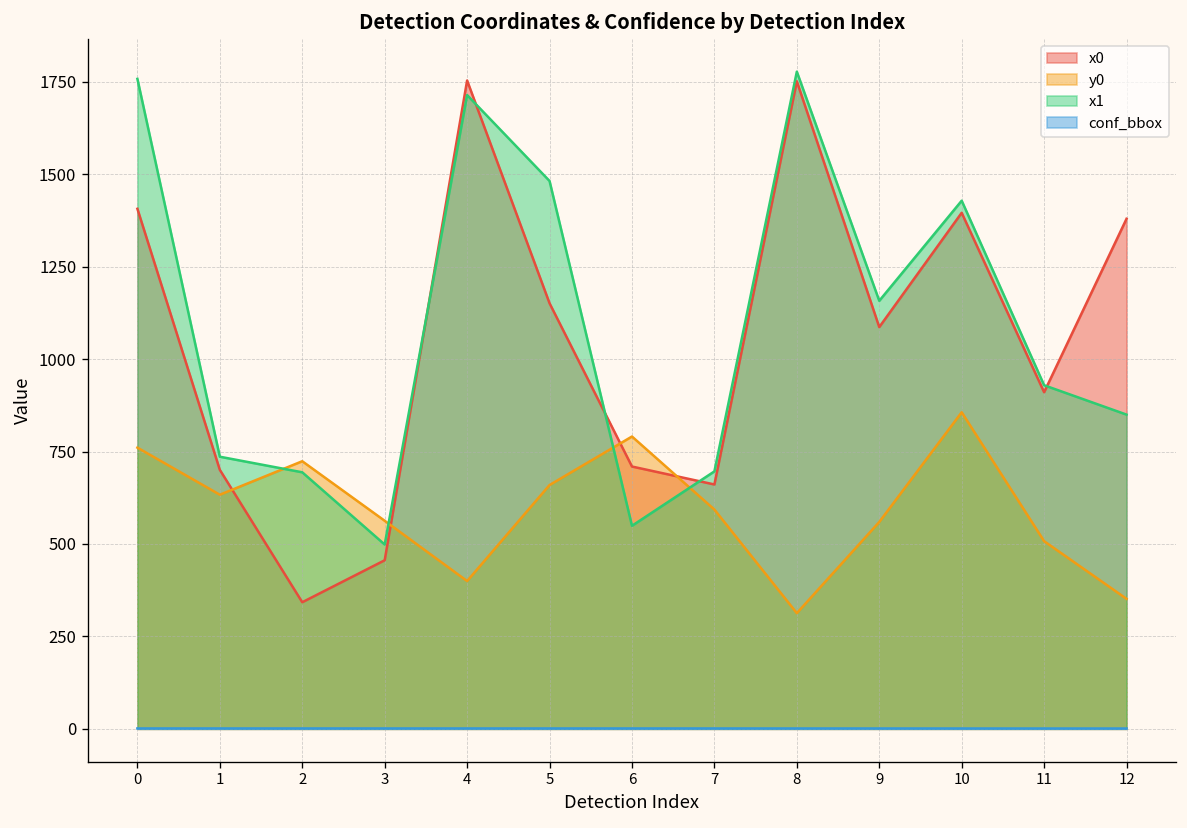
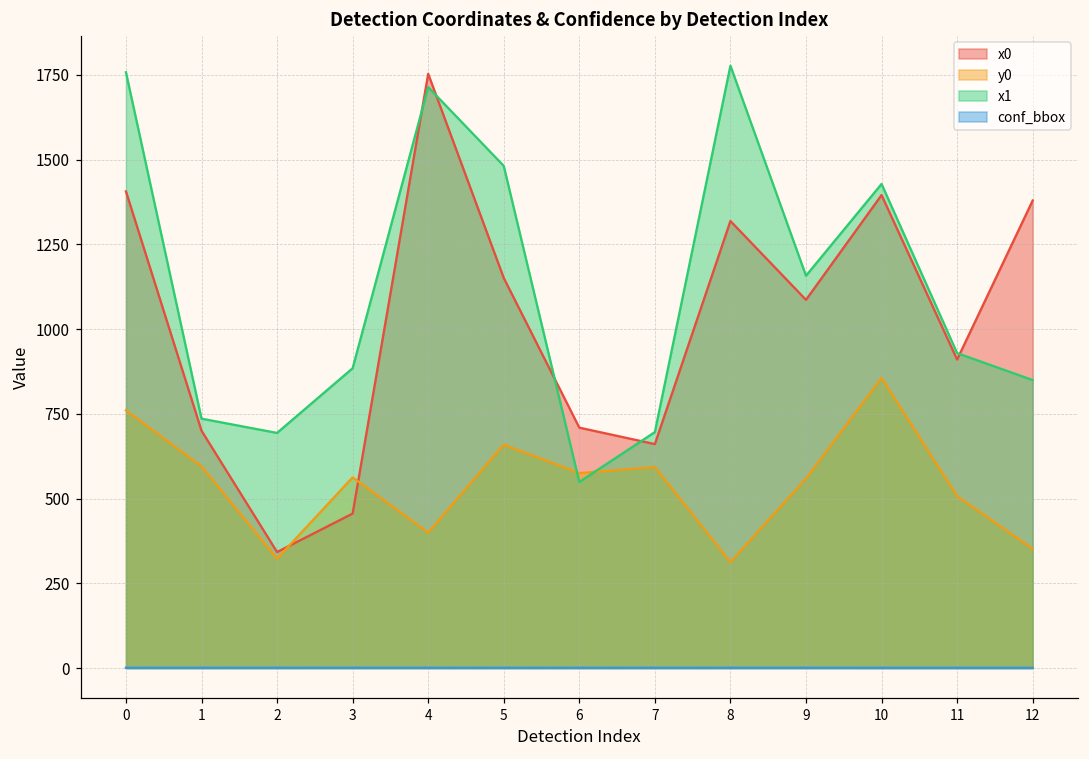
  {
    "x0": {
      "0": 1410,
      "1": 700,
      "2": 340,
      "3": 460,
      "4": 1750,
      "5": 1150,
      "6": 710,
      "7": 660,
-     "8": 1750,
+     "8": 1320,
      "9": 1090,
      "10": 1400,
      "11": 910,
      "12": 1380
    },
    "y0": {
      "0": 760,
-     "1": 630,
-     "2": 720,
+     "1": 600,
+     "2": 320,
      "3": 560,
      "4": 400,
      "5": 660,
-     "6": 790,
+     "6": 580,
      "7": 590,
      "8": 310,
      "9": 560,
      "10": 860,
      "11": 510,
      "12": 350
    },
    "x1": {
      "0": 1760,
      "1": 740,
      "2": 690,
-     "3": 500,
+     "3": 880,
      "4": 1710,
      "5": 1480,
      "6": 550,
      "7": 700,
      "8": 1780,
      "9": 1160,
      "10": 1430,
      "11": 930,
      "12": 850
    },
    "conf_bbox": {
      "0": 0,
      "1": 0,
      "2": 0,
      "3": 0,
      "4": 0,
      "5": 0,
      "6": 0,
      "7": 0,
      "8": 0,
      "9": 0,
      "10": 0,
      "11": 0,
      "12": 0
    }
  }
